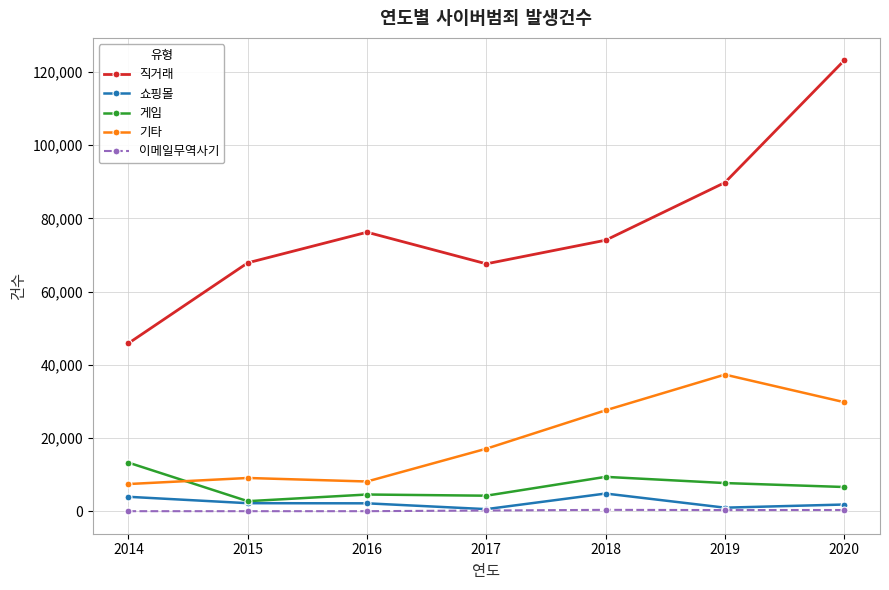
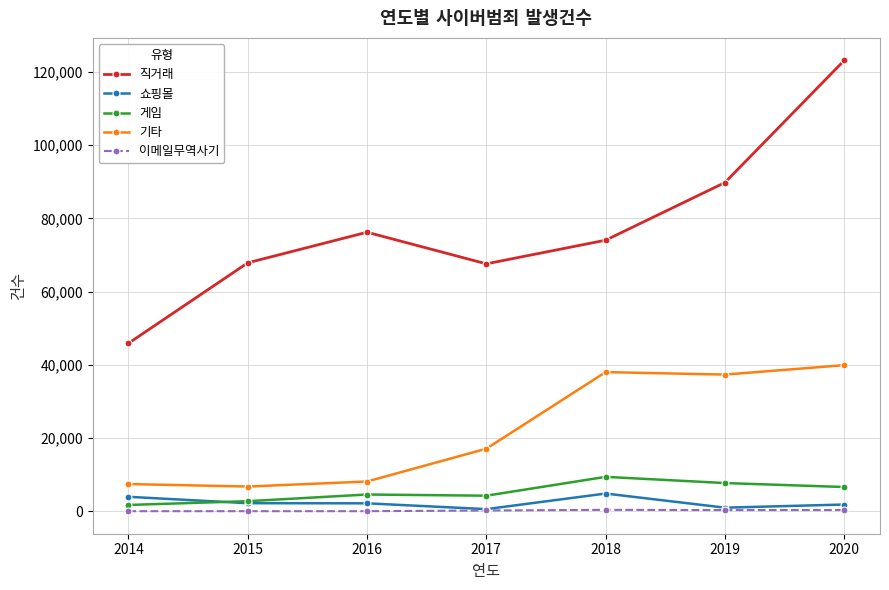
  {
    "직거래": {
      "2014": "46,000",
      "2015": "68,000",
      "2016": "76,000",
      "2017": "68,000",
      "2018": "74,000",
      "2019": "90,000",
      "2020": "123,000"
    },
    "쇼핑몰": {
      "2014": "4,000",
      "2016": "2,000",
      "2018": "5,000",
      "2020": "2,000"
    },
    "게임": {
-     "2014": "13,000",
+     "2014": "2,000",
      "2016": "5,000",
      "2017": "4,000",
      "2018": "9,000",
      "2019": "8,000",
      "2020": "7,000"
    },
    "기타": {
      "2014": "7,000",
-     "2015": "9,000",
+     "2015": "7,000",
      "2016": "8,000",
      "2017": "17,000",
-     "2018": "28,000",
+     "2018": "38,000",
      "2019": "37,000",
-     "2020": "30,000"
+     "2020": "40,000"
    },
    "이메일무역사기": {
      "2014": "0",
      "2015": "0",
      "2016": "0",
      "2018": "0",
      "2020": "0"
    }
  }
